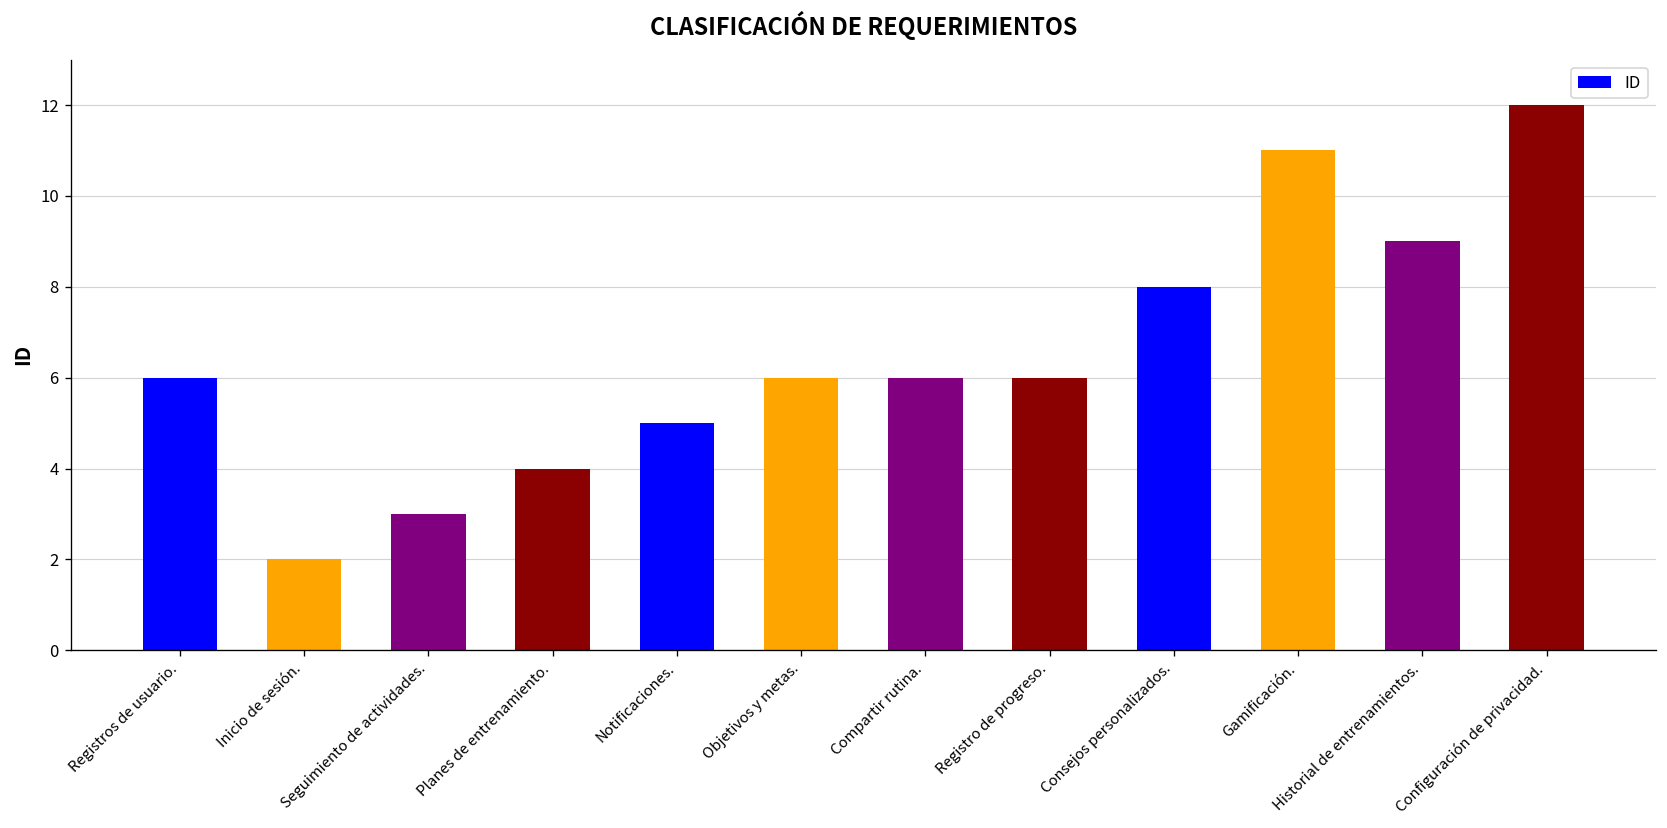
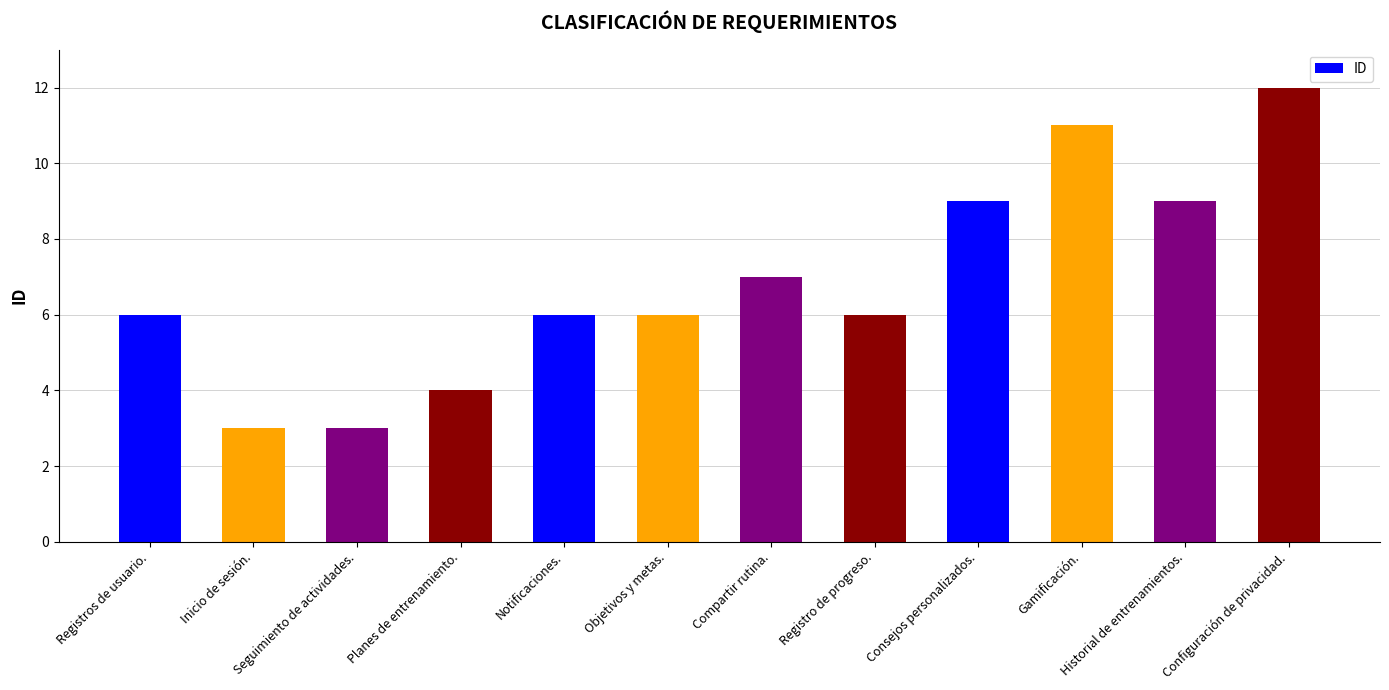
  {
    "Registros de usuario.": 6,
-   "Inicio de sesión.": 2,
+   "Inicio de sesión.": 3,
    "Seguimiento de actividades.": 3,
    "Planes de entrenamiento.": 4,
-   "Notificaciones.": 5,
+   "Notificaciones.": 6,
    "Objetivos y metas.": 6,
-   "Compartir rutina.": 6,
+   "Compartir rutina.": 7,
    "Registro de progreso.": 6,
-   "Consejos personalizados.": 8,
+   "Consejos personalizados.": 9,
    "Gamificación.": 11,
    "Historial de entrenamientos.": 9,
    "Configuración de privacidad.": 12
  }
